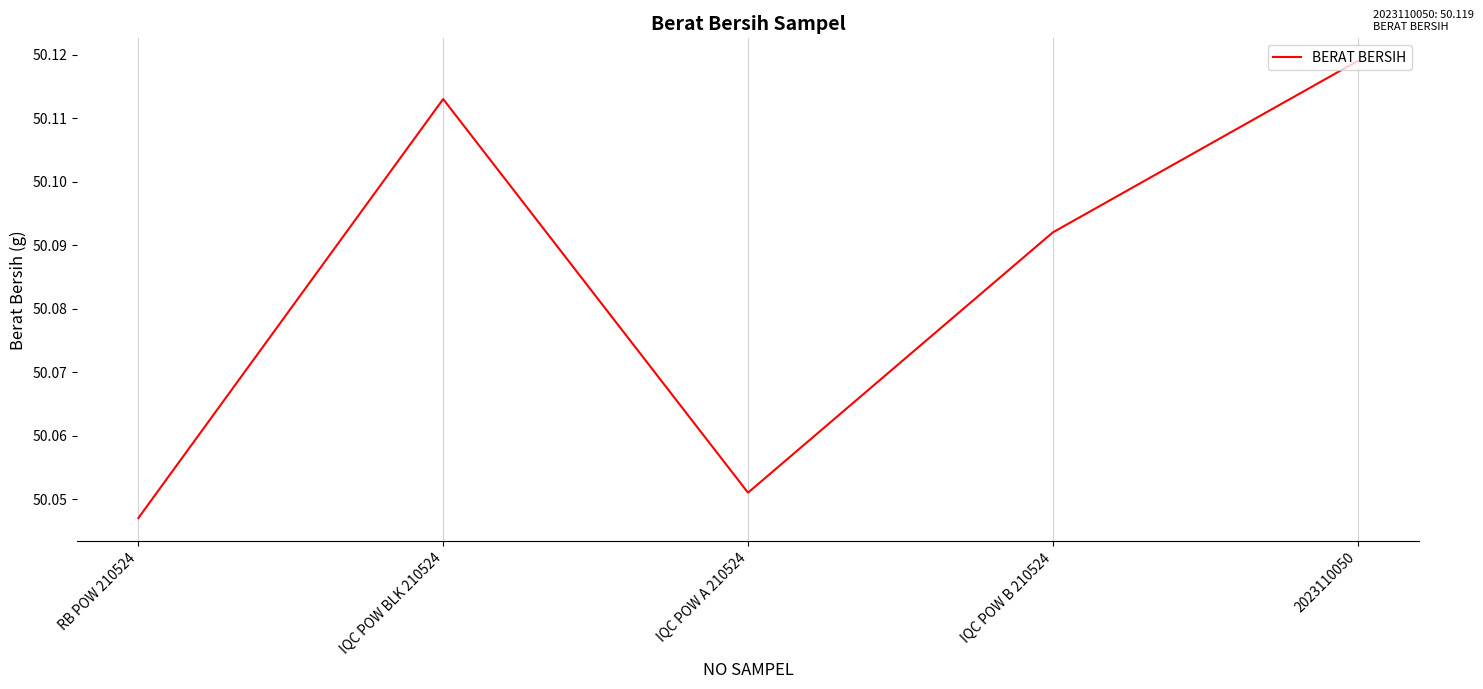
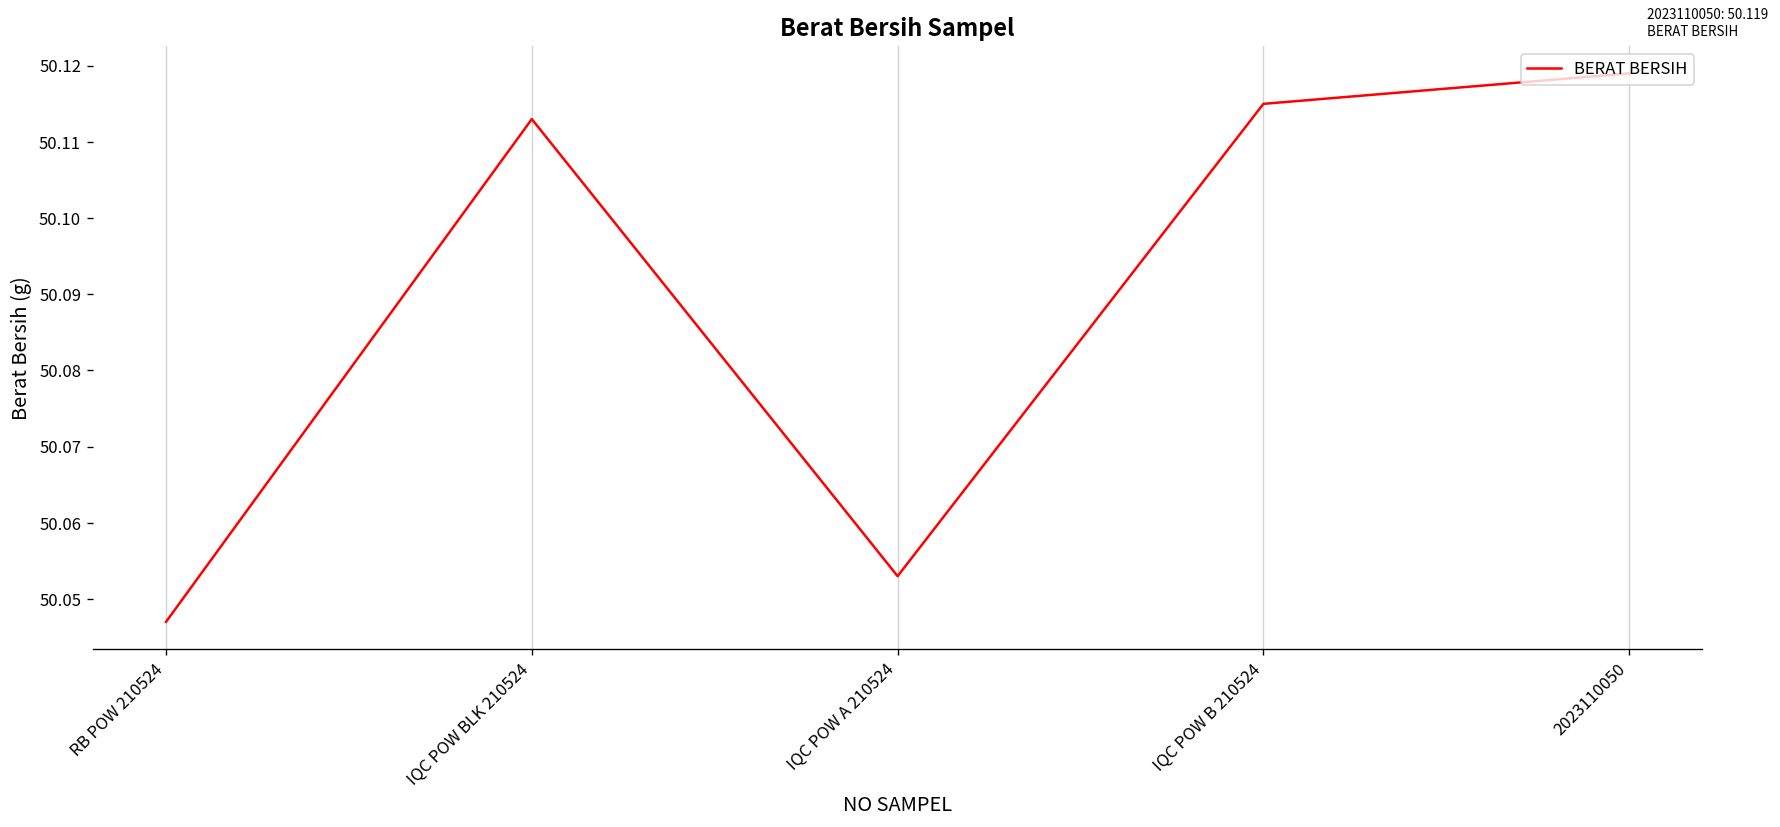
  {
    "RB POW 210524": 50.047,
    "IQC POW BLK 210524": 50.113,
-   "IQC POW A 210524": 50.051,
-   "IQC POW B 210524": 50.092
+   "IQC POW A 210524": 50.053,
+   "IQC POW B 210524": 50.115
  }
